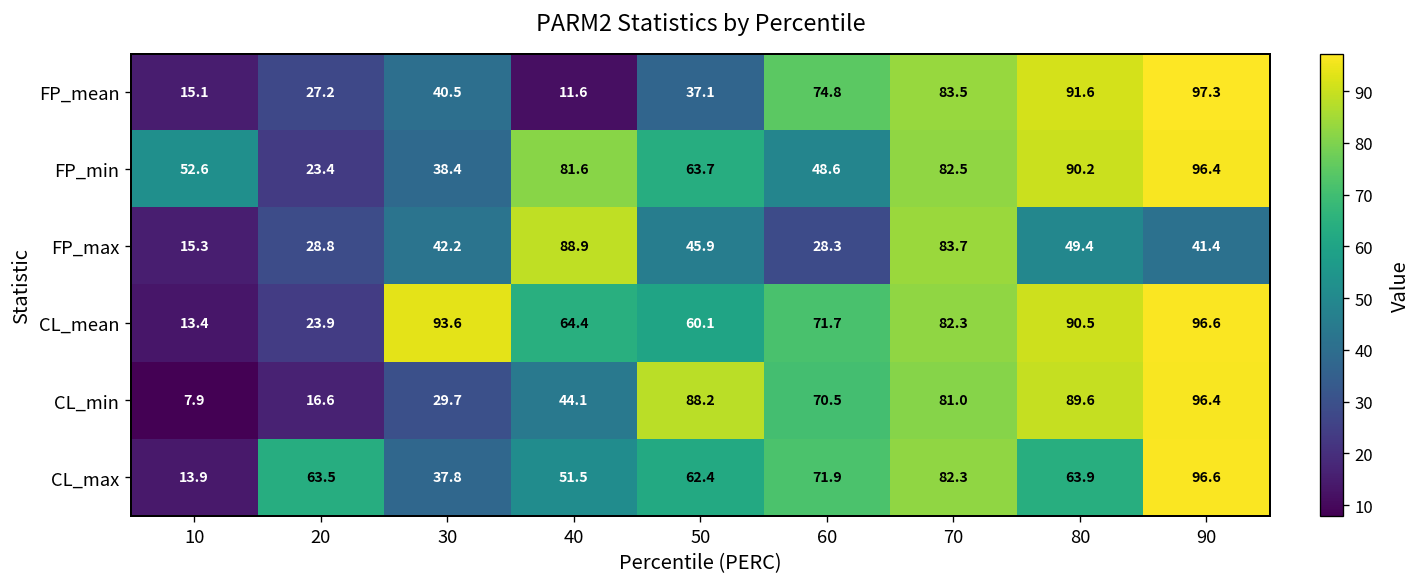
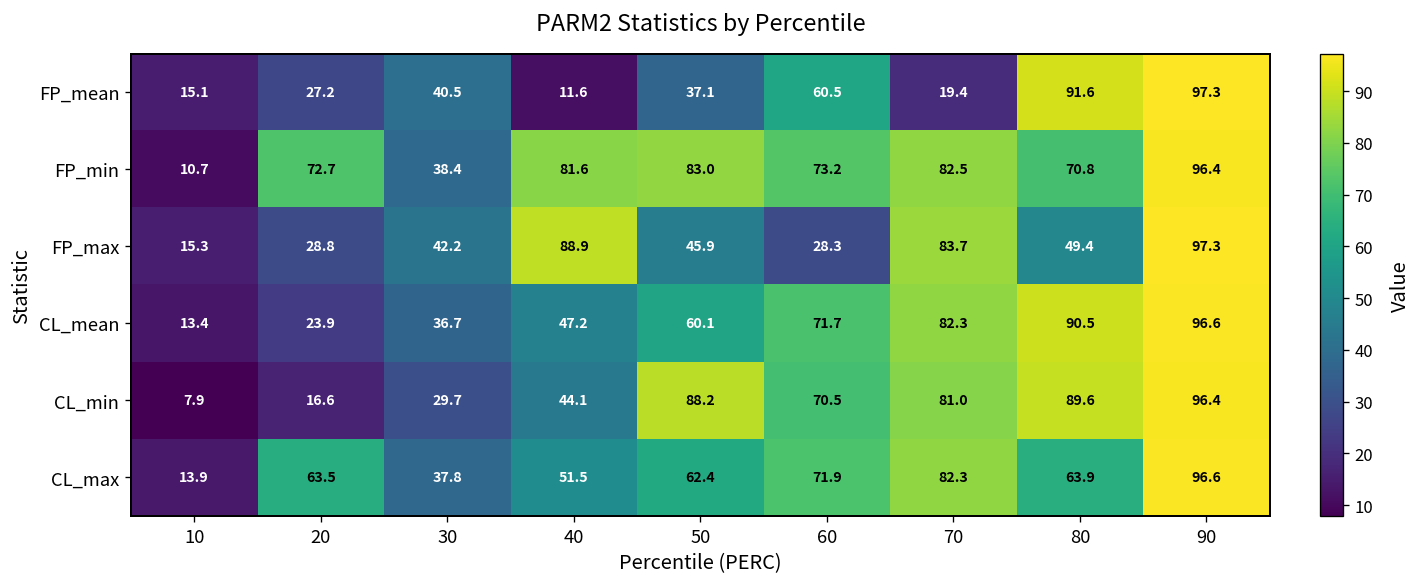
  {
    "FP_mean": {
      "10": 15.1,
      "20": 27.2,
      "30": 40.5,
      "40": 11.6,
      "50": 37.1,
-     "60": 74.8,
-     "70": 83.5,
+     "60": 60.5,
+     "70": 19.4,
      "80": 91.6,
      "90": 97.3
    },
    "FP_min": {
-     "10": 52.6,
-     "20": 23.4,
+     "10": 10.7,
+     "20": 72.7,
      "30": 38.4,
      "40": 81.6,
-     "50": 63.7,
-     "60": 48.6,
+     "50": 83.0,
+     "60": 73.2,
      "70": 82.5,
-     "80": 90.2,
+     "80": 70.8,
      "90": 96.4
    },
    "FP_max": {
      "10": 15.3,
      "20": 28.8,
      "30": 42.2,
      "40": 88.9,
      "50": 45.9,
      "60": 28.3,
      "70": 83.7,
      "80": 49.4,
-     "90": 41.4
+     "90": 97.3
    },
    "CL_mean": {
      "10": 13.4,
      "20": 23.9,
-     "30": 93.6,
-     "40": 64.4,
+     "30": 36.7,
+     "40": 47.2,
      "50": 60.1,
      "60": 71.7,
      "70": 82.3,
      "80": 90.5,
      "90": 96.6
    },
    "CL_min": {
      "10": 7.9,
      "20": 16.6,
      "30": 29.7,
      "40": 44.1,
      "50": 88.2,
      "60": 70.5,
      "70": 81.0,
      "80": 89.6,
      "90": 96.4
    },
    "CL_max": {
      "10": 13.9,
      "20": 63.5,
      "30": 37.8,
      "40": 51.5,
      "50": 62.4,
      "60": 71.9,
      "70": 82.3,
      "80": 63.9,
      "90": 96.6
    }
  }
